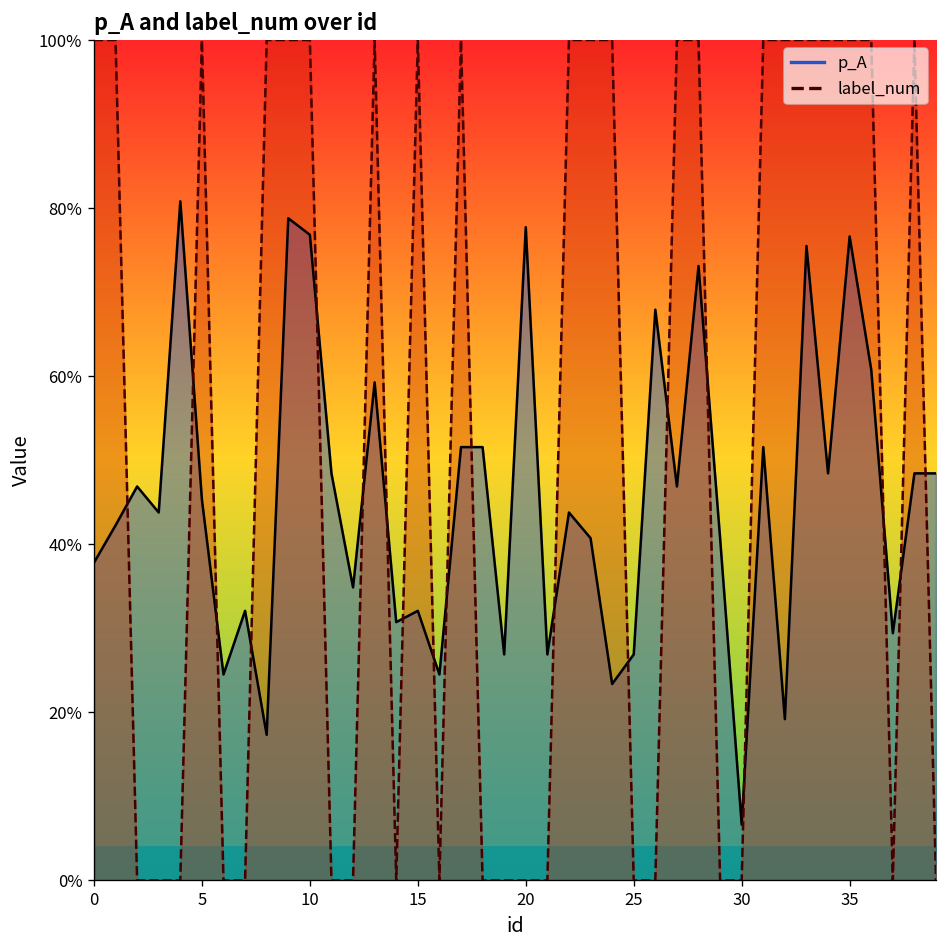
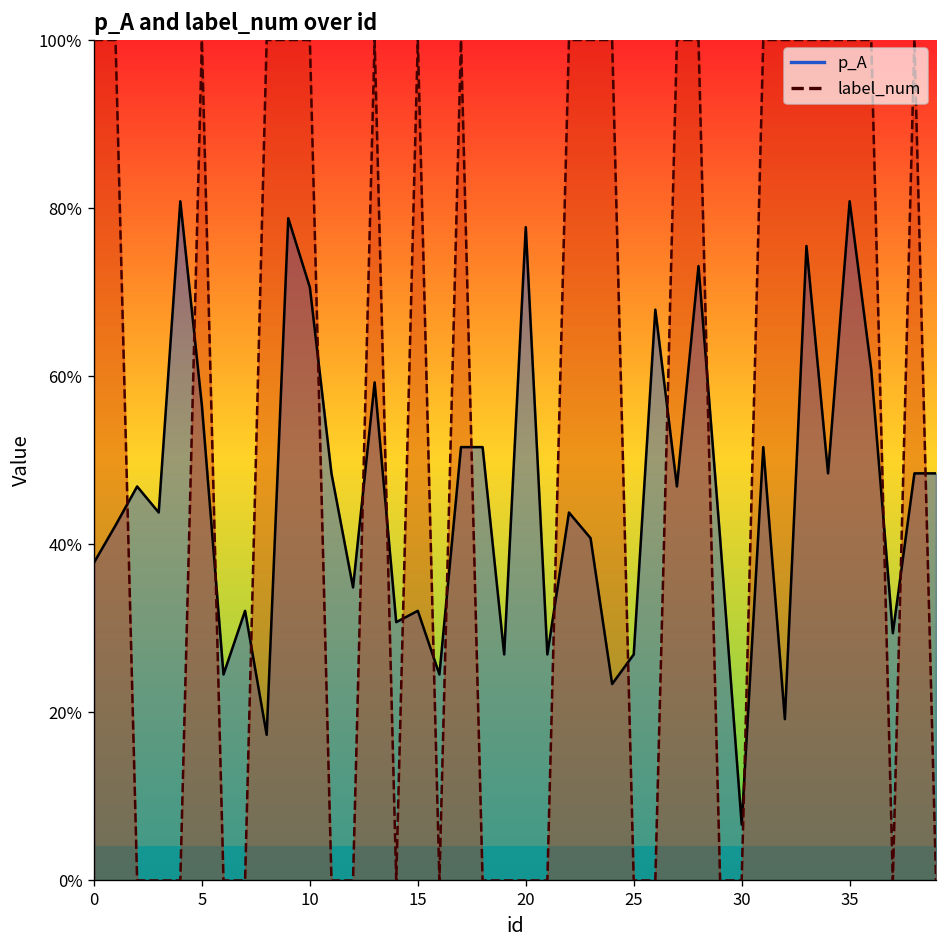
  {
    "p_A": {
      "0": "38%",
-     "5": "45%",
-     "10": "77%",
+     "5": "56%",
+     "10": "71%",
      "15": "32%",
      "20": "78%",
      "25": "27%",
      "30": "7%",
-     "35": "77%"
+     "35": "81%"
    }
  }
